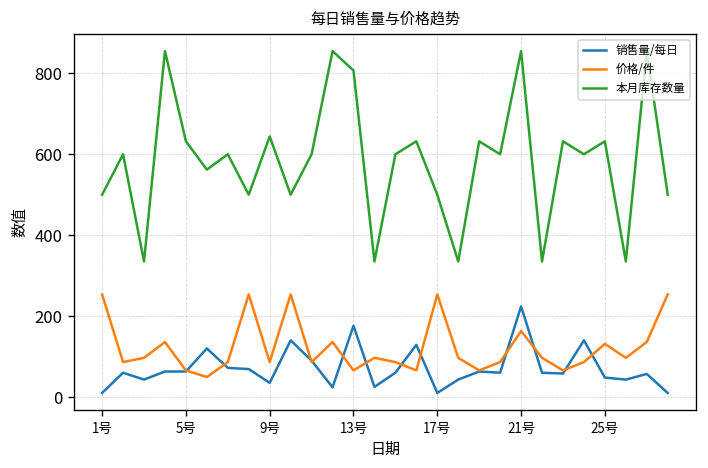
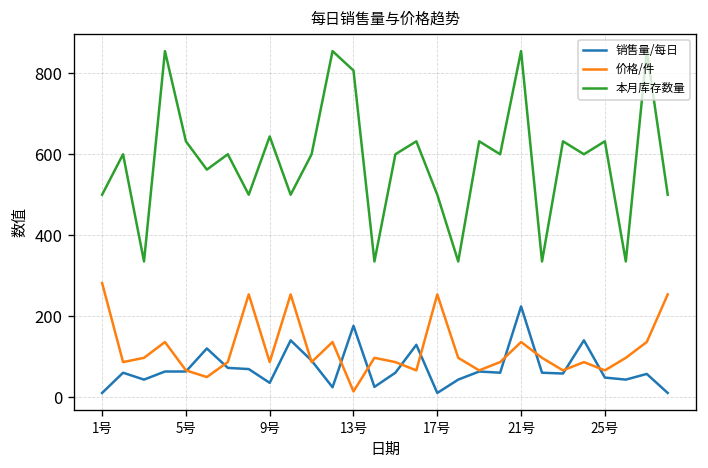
  {
    "销售量/每日": {
      "1号": 10,
      "9号": 40,
      "13号": 180,
      "17号": 10,
      "21号": 220,
      "25号": 50
    },
    "价格/件": {
-     "1号": 250,
+     "1号": 280,
      "9号": 90,
-     "13号": 70,
+     "13号": 10,
      "17号": 250,
-     "21号": 160,
-     "25号": 130
+     "21号": 140,
+     "25号": 70
    },
    "本月库存数量": {
      "1号": 500,
      "5号": 630,
      "9号": 640,
      "13号": 810,
      "17号": 500,
      "21号": 860,
      "25号": 630
    }
  }
